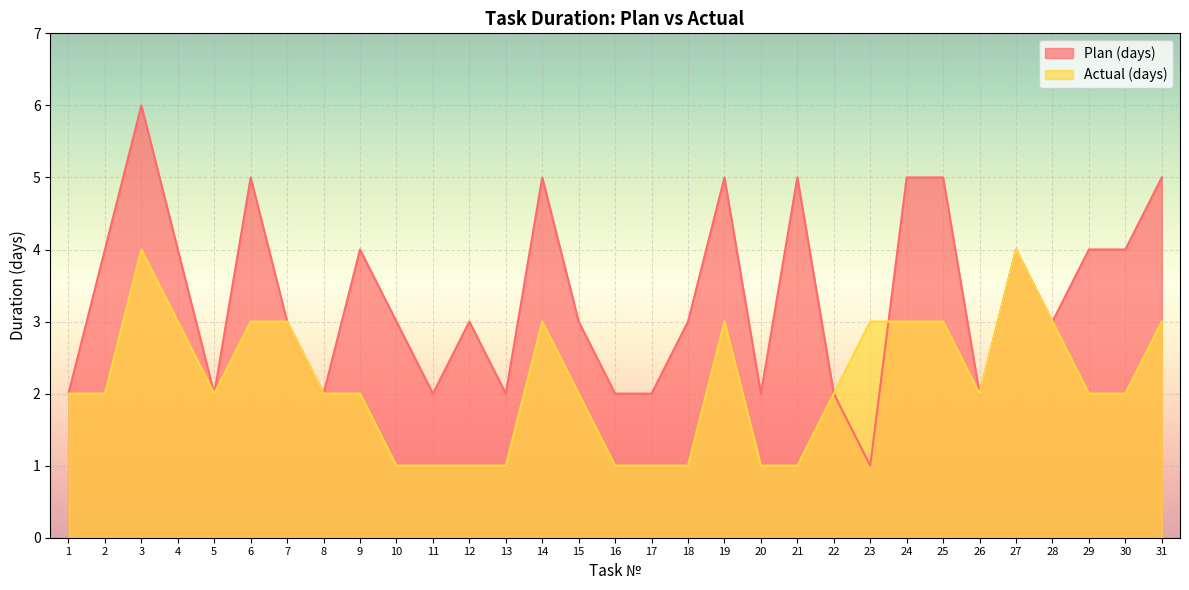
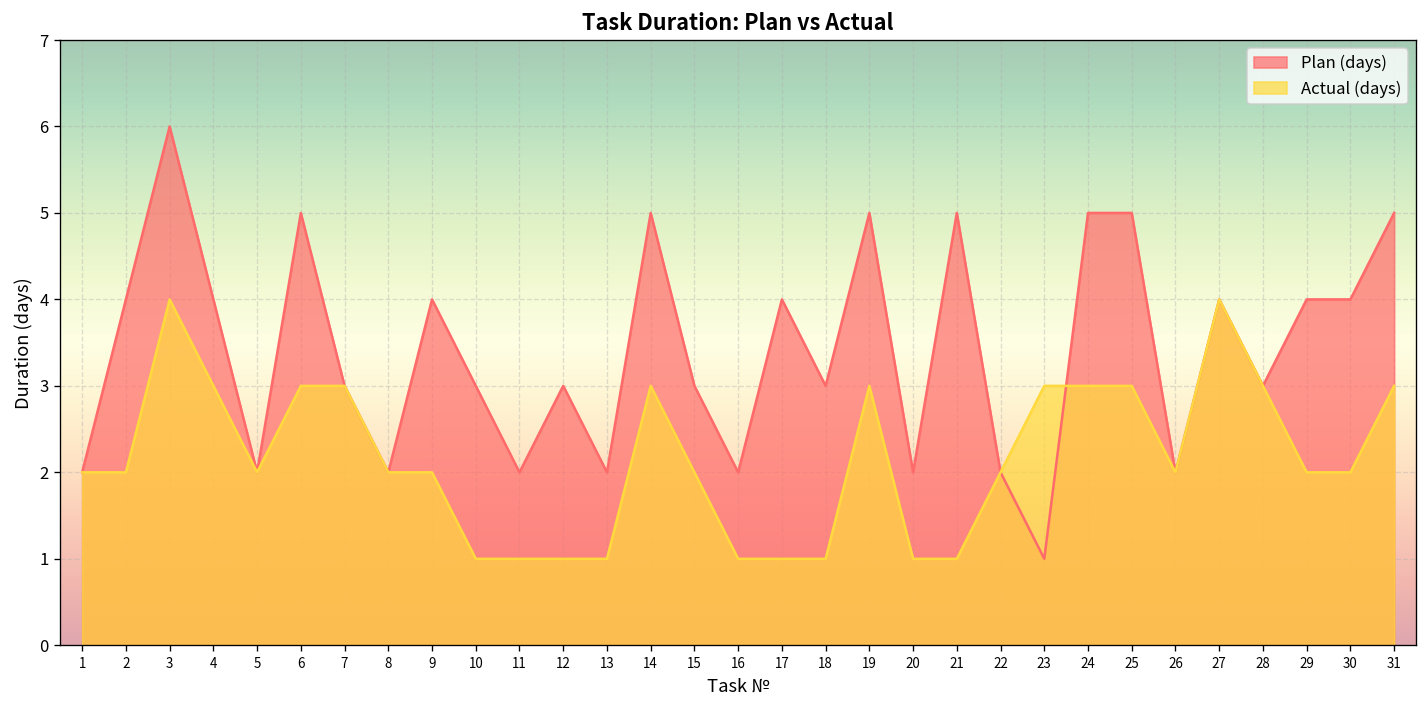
  {
    "Plan (days)": {
      "2": 4,
      "3": 6,
      "4": 4,
      "6": 5,
      "9": 4,
      "10": 3,
      "11": 2,
      "12": 3,
      "13": 2,
      "14": 5,
      "15": 3,
      "16": 2,
-     "17": 2,
+     "17": 4,
      "18": 3,
      "19": 5,
      "20": 2,
      "21": 5,
      "23": 1,
      "24": 5,
      "25": 5,
      "29": 4,
      "30": 4,
      "31": 5
    },
    "Actual (days)": {
      "2": 2,
      "3": 4,
      "4": 3,
      "6": 3,
      "9": 2,
      "10": 1,
      "11": 1,
      "12": 1,
      "13": 1,
      "14": 3,
      "15": 2,
      "16": 1,
      "17": 1,
      "18": 1,
      "19": 3,
      "20": 1,
      "21": 1,
      "23": 3,
      "24": 3,
      "25": 3,
      "29": 2,
      "30": 2,
      "31": 3
    }
  }
